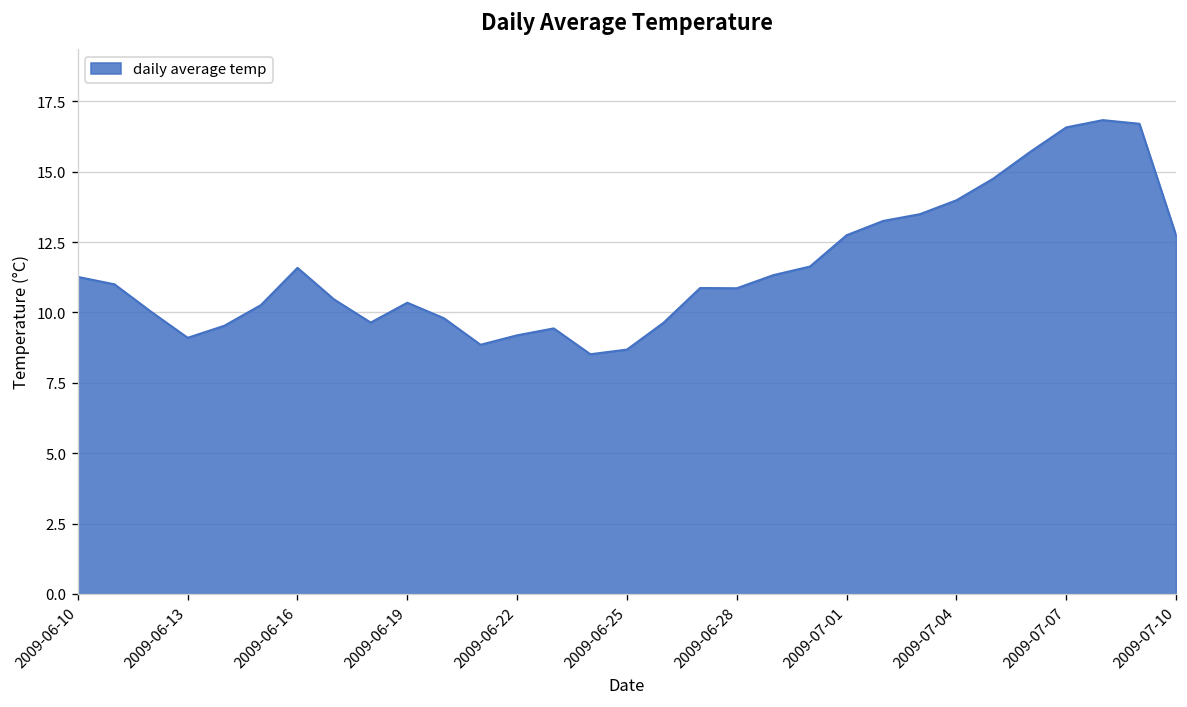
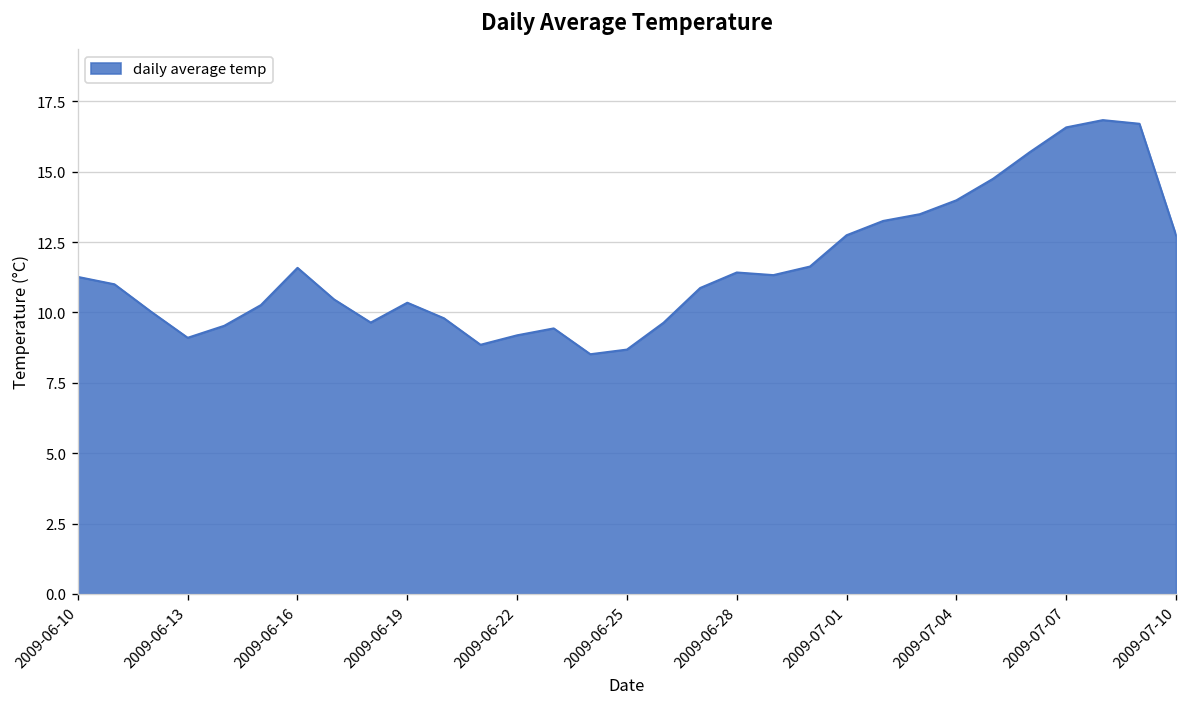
  {
    "2009-06-10": 11.3,
    "2009-06-13": 9.1,
    "2009-06-16": 11.6,
    "2009-06-19": 10.3,
    "2009-06-22": 9.2,
    "2009-06-25": 8.7,
-   "2009-06-28": 10.9,
+   "2009-06-28": 11.4,
    "2009-07-01": 12.7,
    "2009-07-04": 14.0,
    "2009-07-07": 16.6,
    "2009-07-10": 12.7
  }
